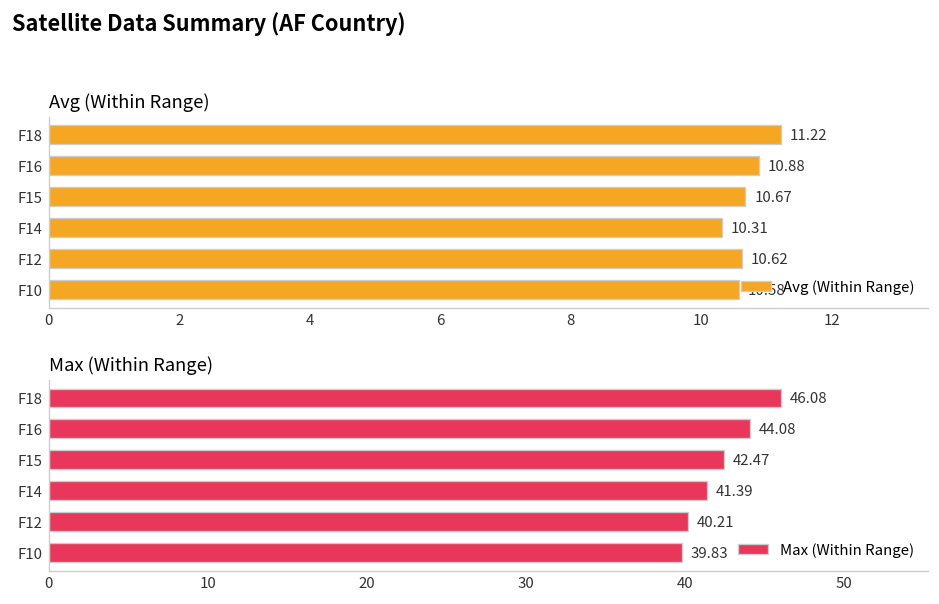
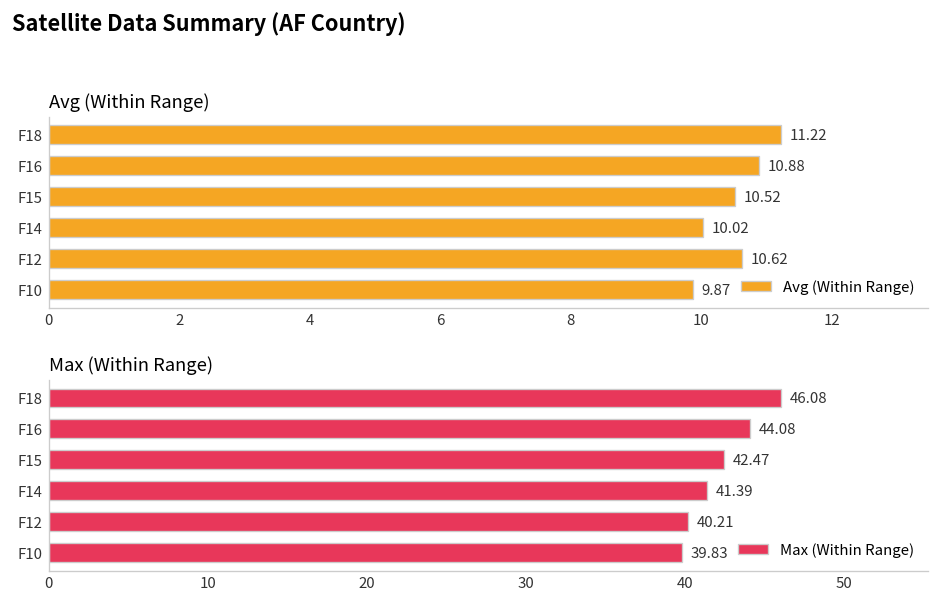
  {
    "Avg (Within Range)": {
      "F18": 11.22,
      "F16": 10.88,
-     "F15": 10.67,
-     "F14": 10.31,
+     "F15": 10.52,
+     "F14": 10.02,
      "F12": 10.62,
-     "F10": 10.58
+     "F10": 9.87
    },
    "Max (Within Range)": {
      "F18": 46.08,
      "F16": 44.08,
      "F15": 42.47,
      "F14": 41.39,
      "F12": 40.21,
      "F10": 39.83
    }
  }
